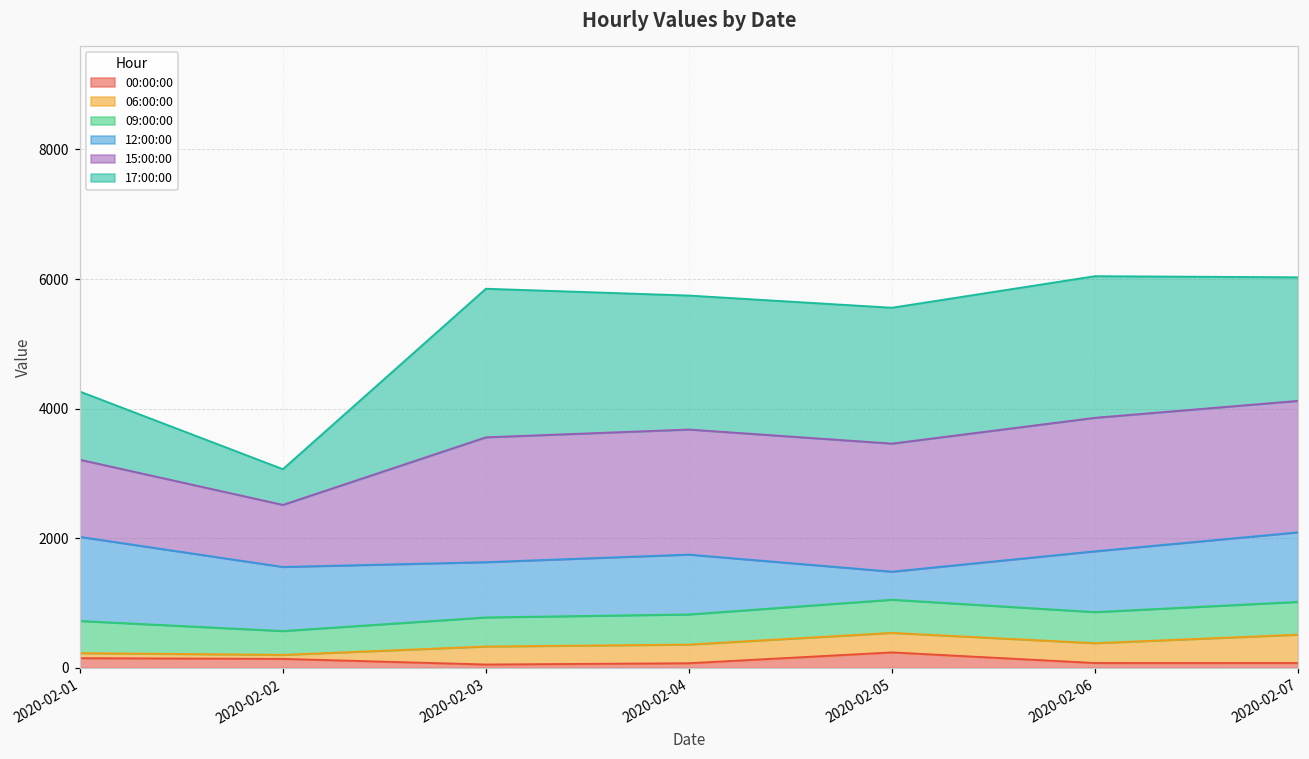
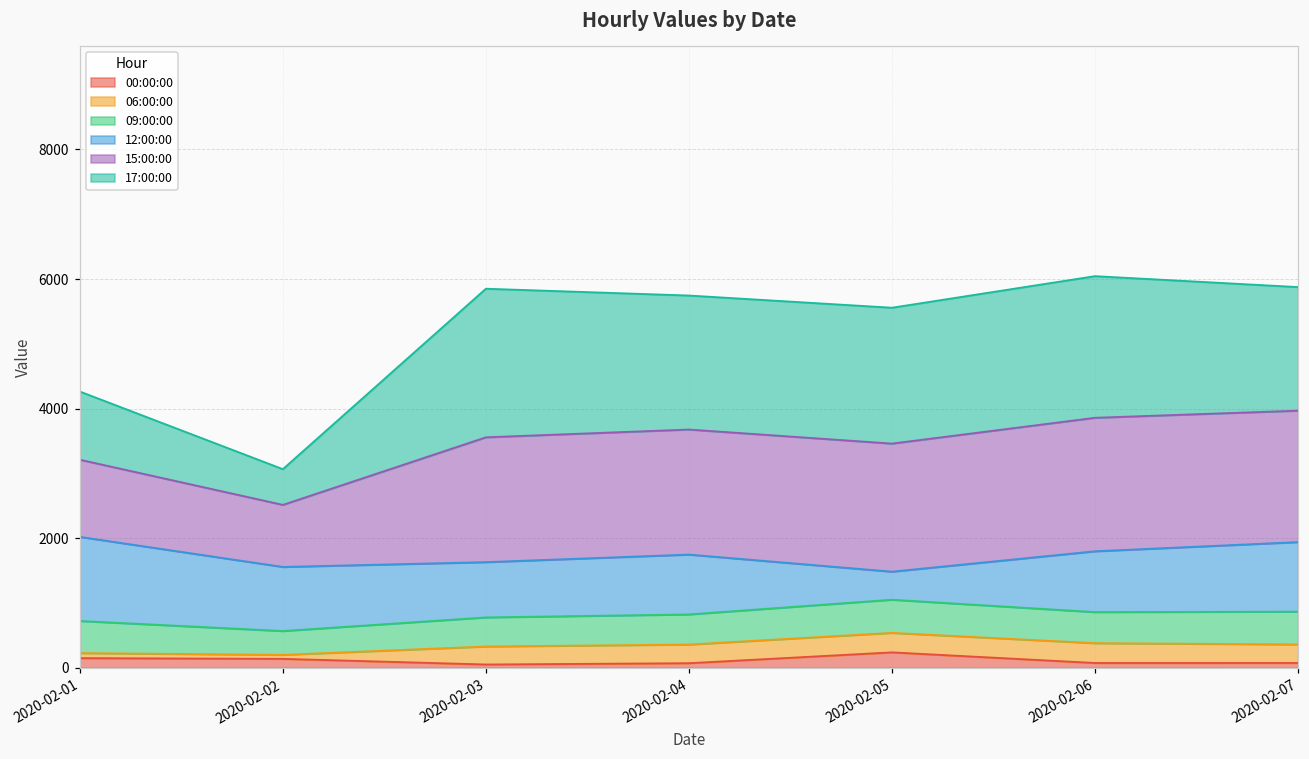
  {
    "00:00:00": {
      "2020-02-01": 100,
      "2020-02-02": 100,
      "2020-02-03": 100,
      "2020-02-04": 100,
      "2020-02-05": 200,
      "2020-02-06": 100,
      "2020-02-07": 100
    },
    "06:00:00": {
      "2020-02-01": 100,
      "2020-02-02": 100,
      "2020-02-03": 300,
      "2020-02-04": 300,
      "2020-02-05": 300,
      "2020-02-06": 300,
-     "2020-02-07": 400
+     "2020-02-07": 300
    },
    "12:00:00": {
      "2020-02-01": 1300,
      "2020-02-02": 1000,
      "2020-02-03": 900,
      "2020-02-04": 900,
      "2020-02-05": 400,
      "2020-02-06": 900,
      "2020-02-07": 1100
    },
    "15:00:00": {
      "2020-02-01": 1200,
      "2020-02-02": 1000,
      "2020-02-03": 1900,
      "2020-02-04": 1900,
      "2020-02-05": 2000,
      "2020-02-06": 2100,
      "2020-02-07": 2000
    }
  }
